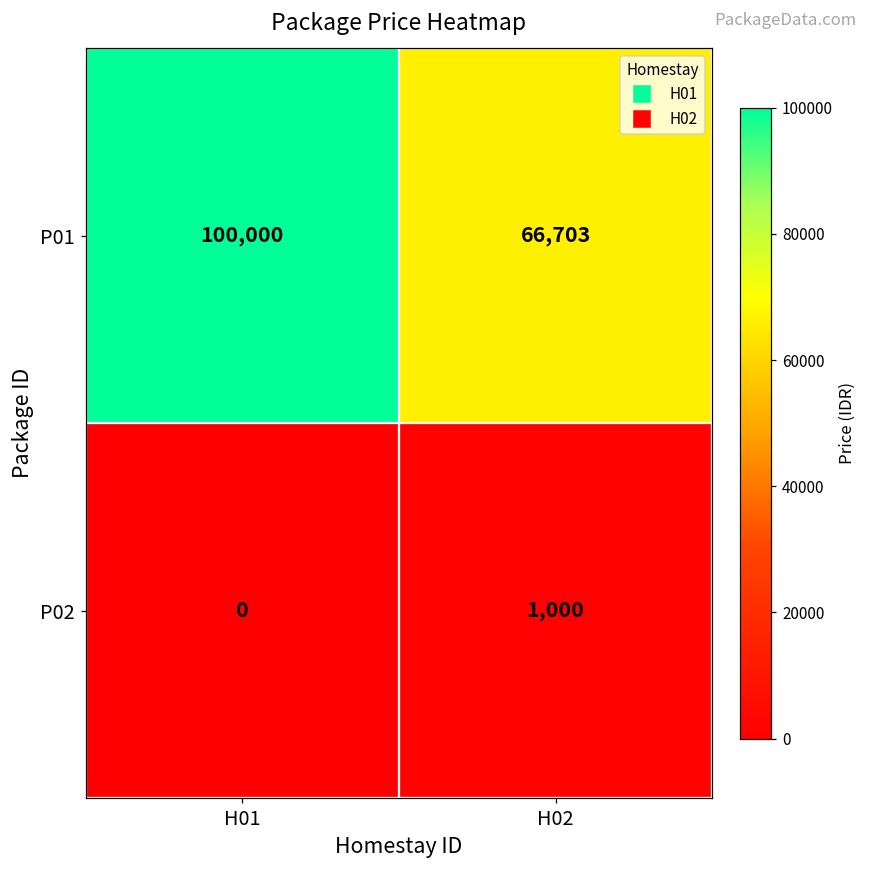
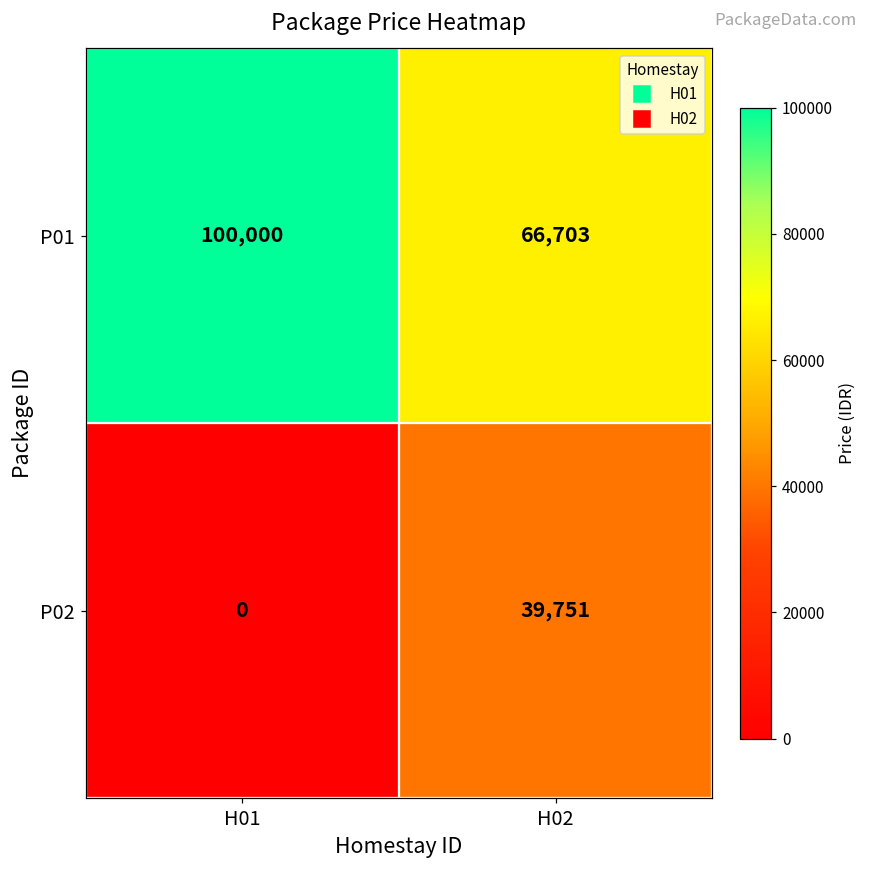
  {
    "P01": {
      "H01": "100,000",
      "H02": "66,703"
    },
    "P02": {
      "H01": "0",
-     "H02": "1,000"
+     "H02": "39,751"
    }
  }
